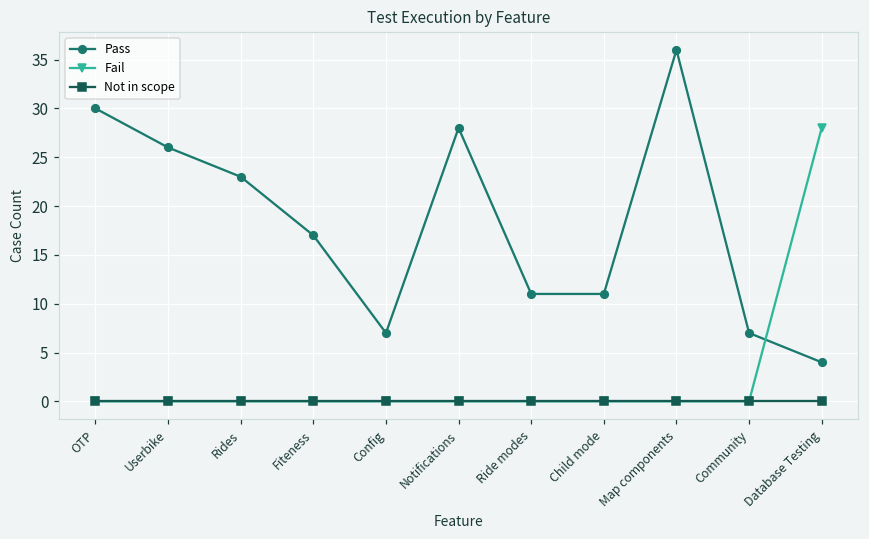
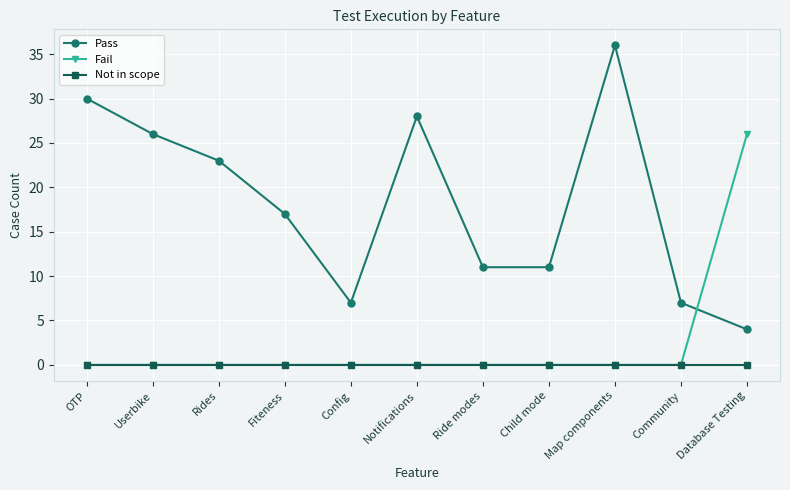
  {
    "Fail": {
-     "Database Testing": 28
+     "Database Testing": 26
    }
  }
